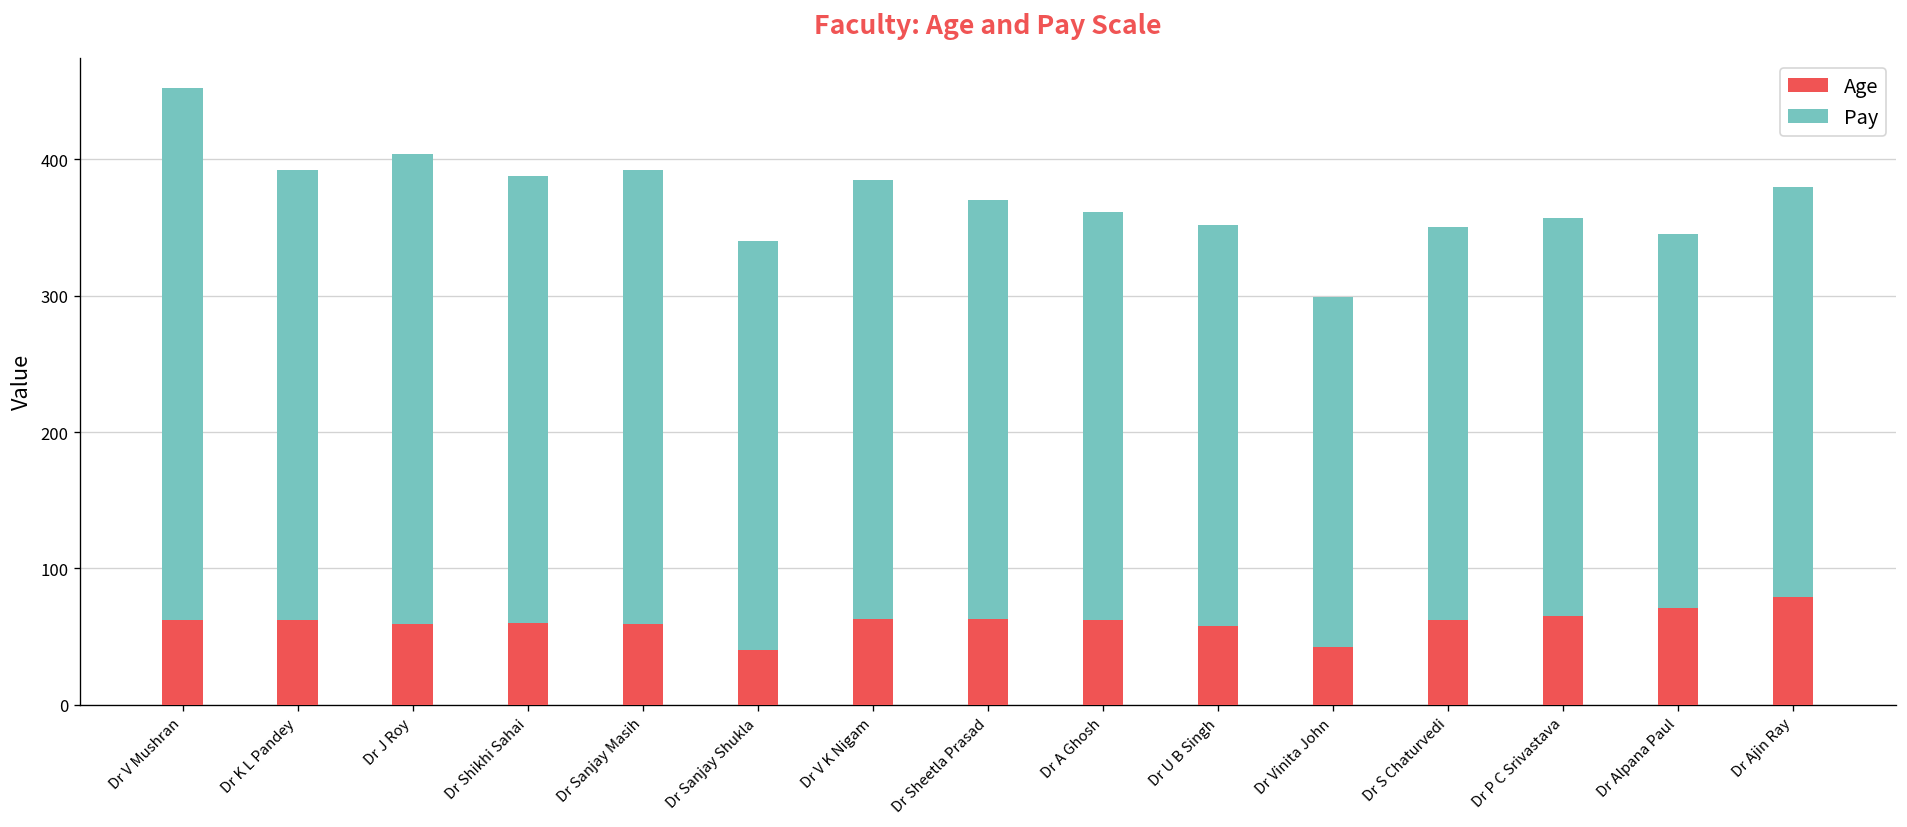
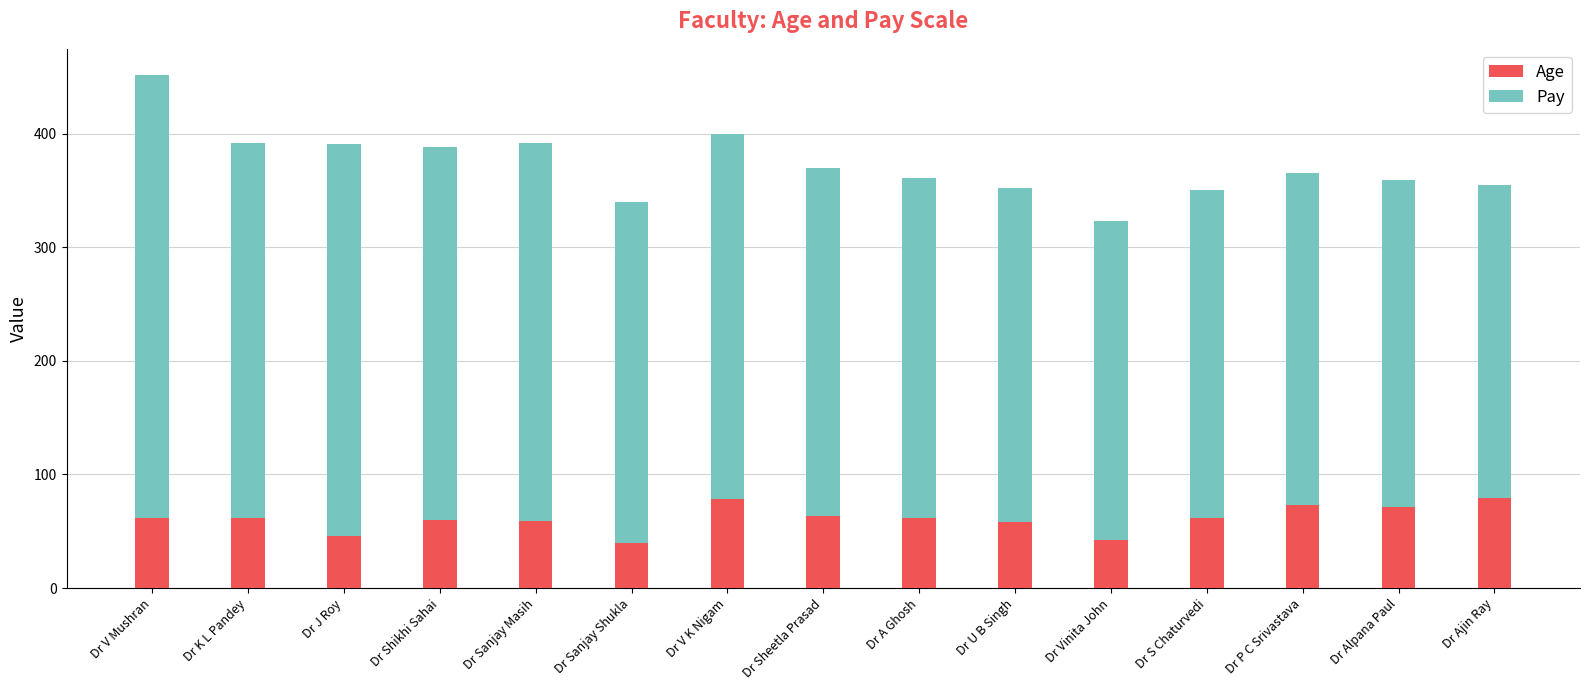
  {
    "Age": {
      "Dr V Mushran": 62,
      "Dr K L Pandey": 62,
-     "Dr J Roy": 59,
+     "Dr J Roy": 46,
      "Dr Shikhi Sahai": 60,
      "Dr Sanjay Masih": 59,
      "Dr Sanjay Shukla": 40,
-     "Dr V K Nigam": 63,
+     "Dr V K Nigam": 78,
      "Dr Sheetla Prasad": 63,
      "Dr A Ghosh": 62,
      "Dr U B Singh": 58,
      "Dr Vinita John": 42,
      "Dr S Chaturvedi": 62,
-     "Dr P C Srivastava": 65,
+     "Dr P C Srivastava": 73,
      "Dr Alpana Paul": 71,
      "Dr Ajin Ray": 79
    },
    "Pay": {
      "Dr V Mushran": 390,
      "Dr K L Pandey": 330,
      "Dr J Roy": 345,
      "Dr Shikhi Sahai": 328,
      "Dr Sanjay Masih": 333,
      "Dr Sanjay Shukla": 300,
      "Dr V K Nigam": 322,
      "Dr Sheetla Prasad": 307,
      "Dr A Ghosh": 299,
      "Dr U B Singh": 294,
-     "Dr Vinita John": 257,
+     "Dr Vinita John": 281,
      "Dr S Chaturvedi": 288,
      "Dr P C Srivastava": 292,
-     "Dr Alpana Paul": 274,
-     "Dr Ajin Ray": 301
+     "Dr Alpana Paul": 288,
+     "Dr Ajin Ray": 276
    }
  }
